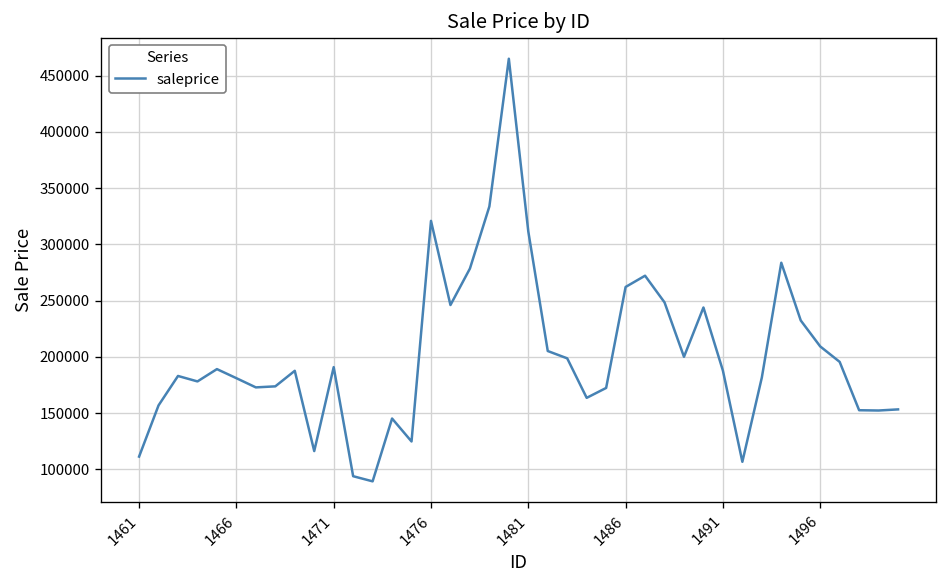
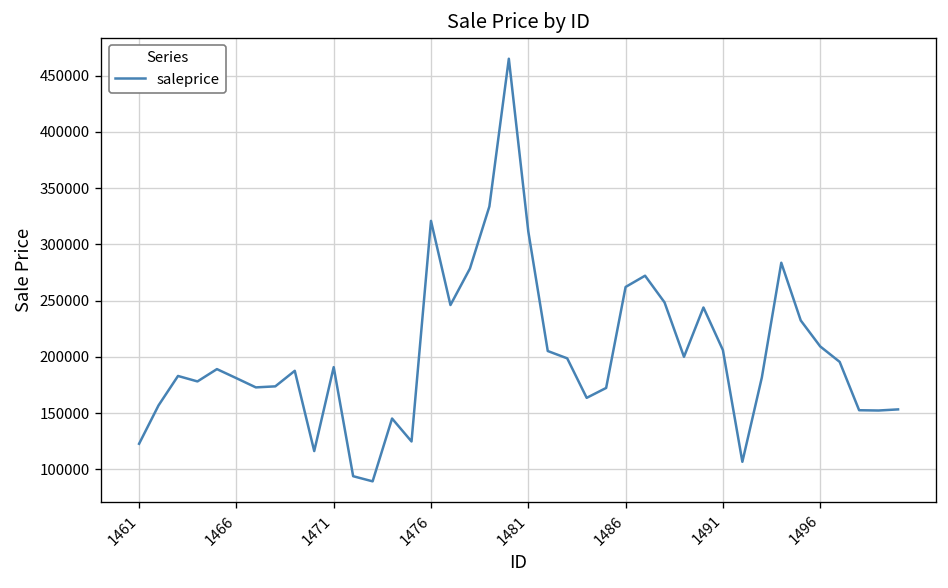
  {
-   "1461": 110000,
+   "1461": 120000,
    "1466": 180000,
    "1471": 190000,
    "1476": 320000,
    "1481": 310000,
    "1486": 260000,
-   "1491": 190000,
+   "1491": 210000,
    "1496": 210000
  }
